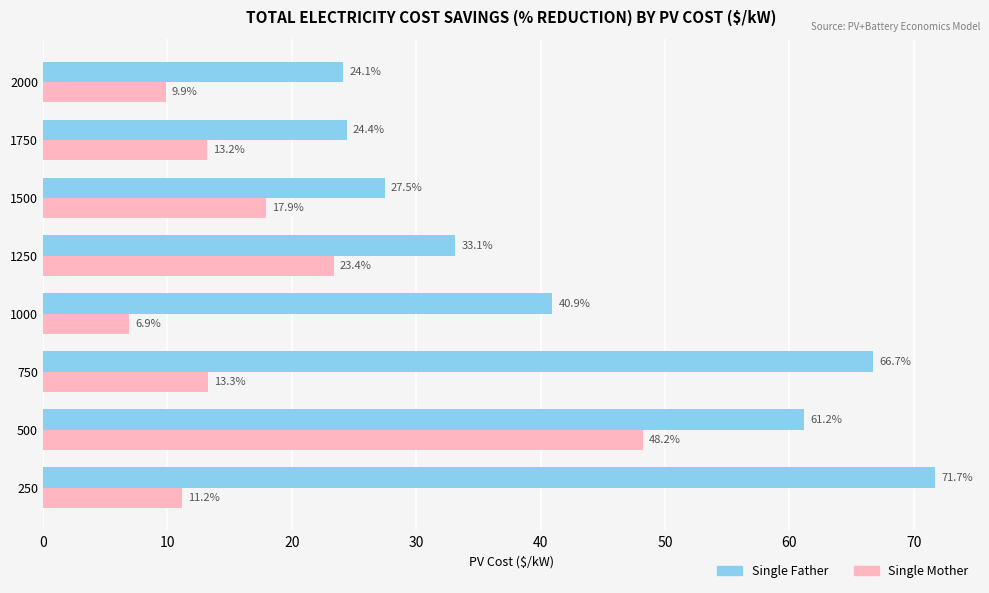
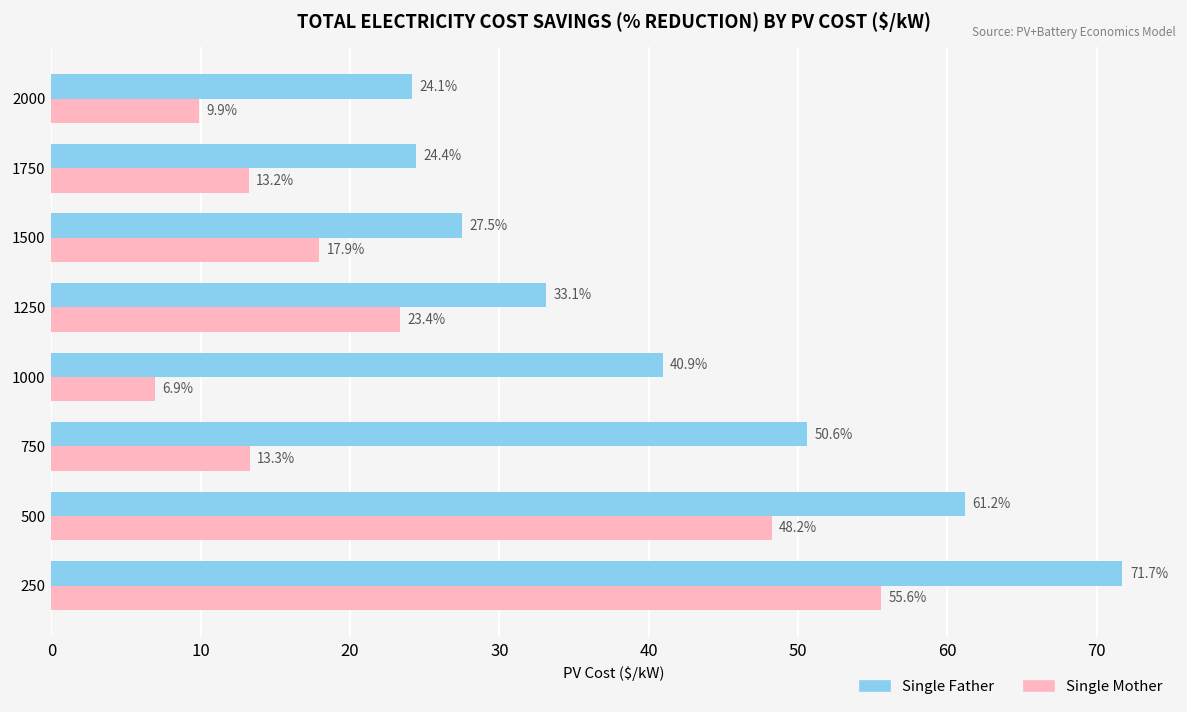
  {
    "Single Father": {
      "2000": "24.1%",
      "1750": "24.4%",
      "1500": "27.5%",
      "1250": "33.1%",
      "1000": "40.9%",
-     "750": "66.7%",
+     "750": "50.6%",
      "500": "61.2%",
      "250": "71.7%"
    },
    "Single Mother": {
      "2000": "9.9%",
      "1750": "13.2%",
      "1500": "17.9%",
      "1250": "23.4%",
      "1000": "6.9%",
      "750": "13.3%",
      "500": "48.2%",
-     "250": "11.2%"
+     "250": "55.6%"
    }
  }
